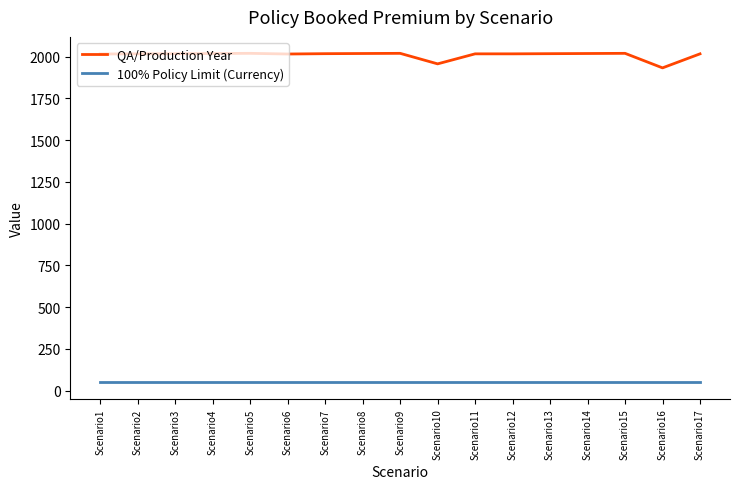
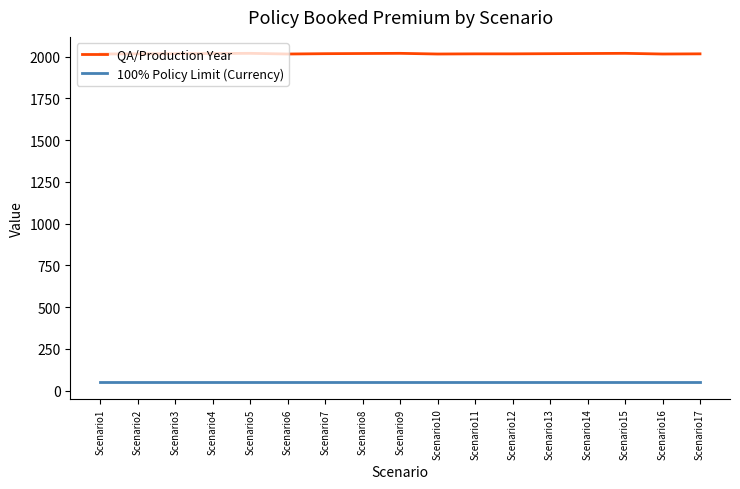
  {
    "QA/Production Year": {
      "Scenario7": 2020,
      "Scenario8": 2020,
      "Scenario9": 2020,
-     "Scenario10": 1960,
+     "Scenario10": 2020,
      "Scenario11": 2020,
      "Scenario12": 2020,
      "Scenario13": 2020,
      "Scenario14": 2020,
      "Scenario15": 2020,
-     "Scenario16": 1930,
+     "Scenario16": 2020,
      "Scenario17": 2020
    },
    "100% Policy Limit (Currency)": {
      "Scenario1": 50,
      "Scenario2": 50,
      "Scenario3": 50,
      "Scenario4": 50,
      "Scenario5": 50,
      "Scenario6": 50,
      "Scenario7": 50,
      "Scenario8": 50,
      "Scenario9": 50,
      "Scenario10": 50,
      "Scenario11": 50,
      "Scenario12": 50,
      "Scenario13": 50,
      "Scenario14": 50,
      "Scenario15": 50,
      "Scenario16": 50,
      "Scenario17": 50
    }
  }
